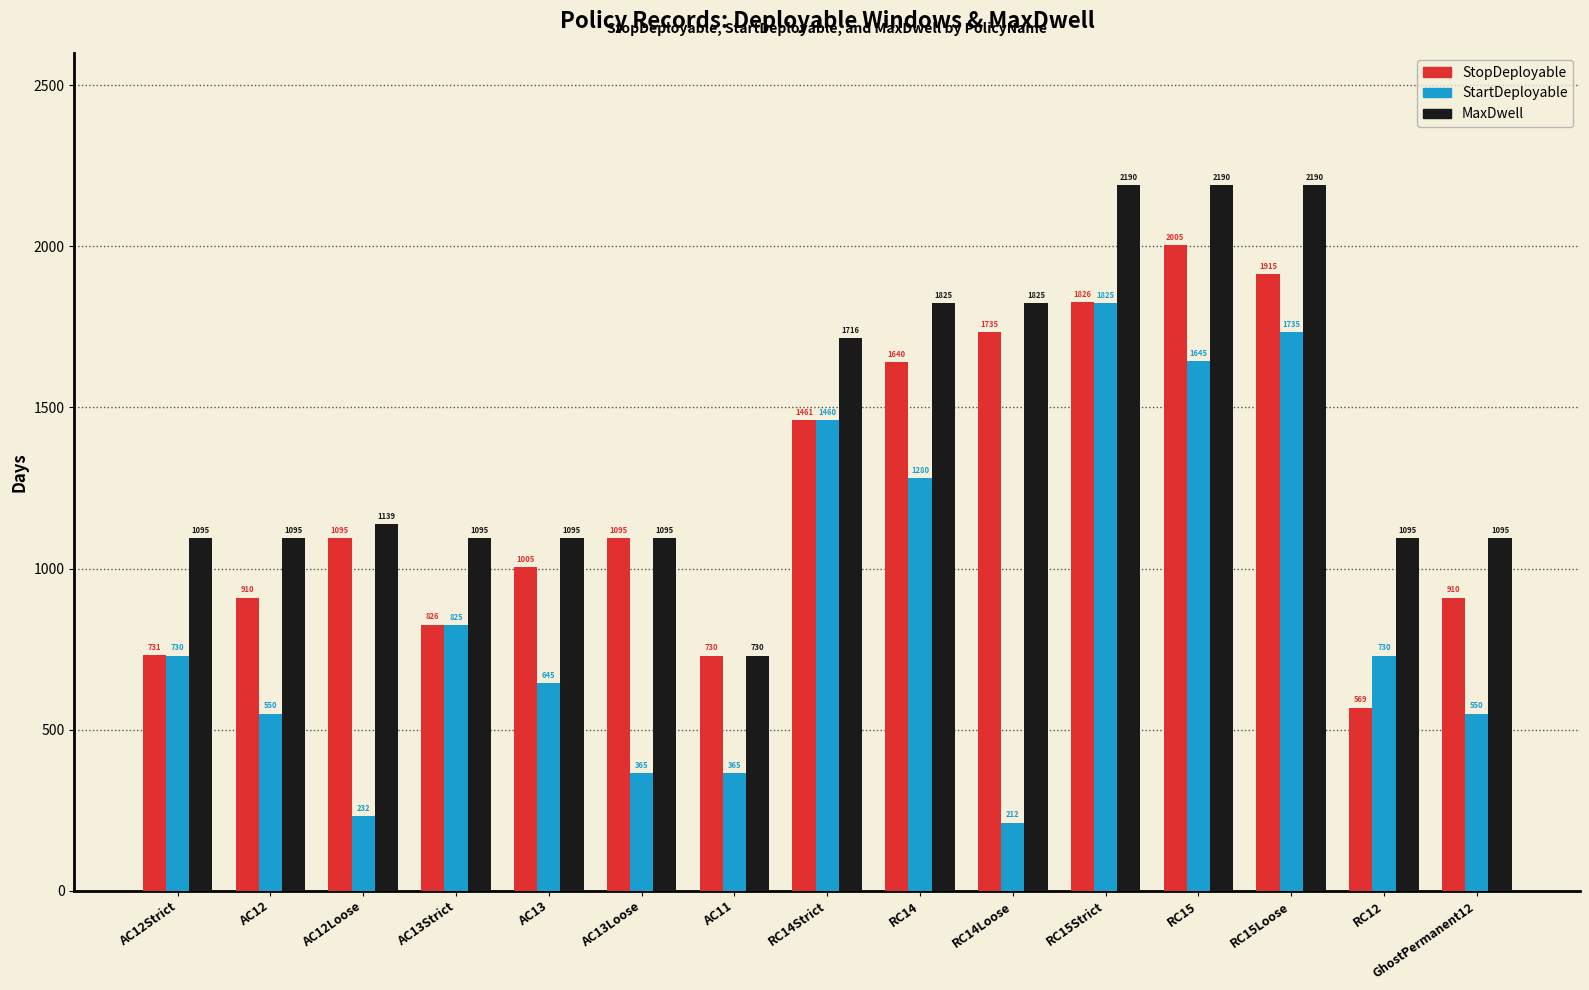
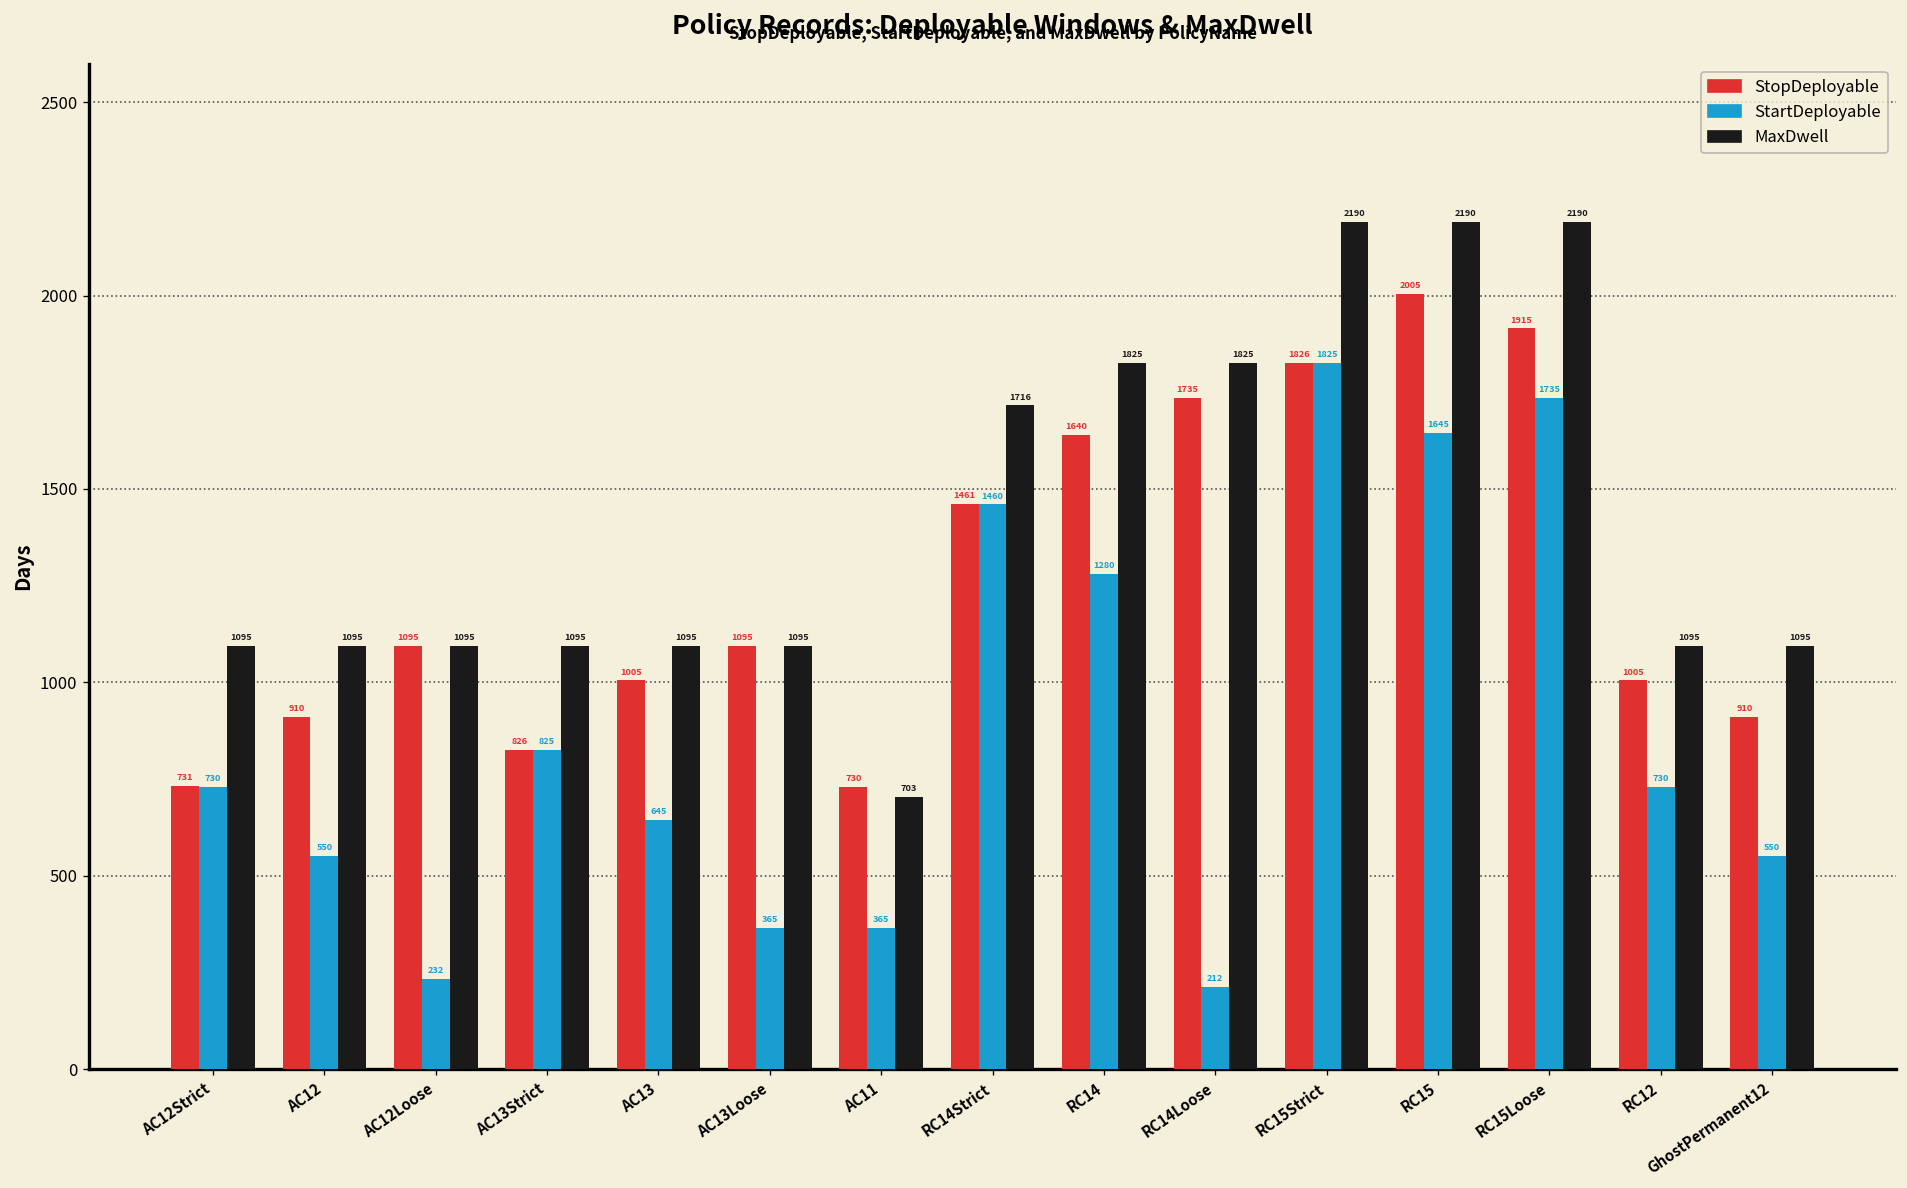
  {
    "StopDeployable": {
      "AC12Strict": 731,
      "AC12": 910,
      "AC12Loose": 1095,
      "AC13Strict": 826,
      "AC13": 1005,
      "AC13Loose": 1095,
      "AC11": 730,
      "RC14Strict": 1461,
      "RC14": 1640,
      "RC14Loose": 1735,
      "RC15Strict": 1826,
      "RC15": 2005,
      "RC15Loose": 1915,
-     "RC12": 569,
+     "RC12": 1005,
      "GhostPermanent12": 910
    },
    "StartDeployable": {
      "AC12Strict": 730,
      "AC12": 550,
      "AC12Loose": 232,
      "AC13Strict": 825,
      "AC13": 645,
      "AC13Loose": 365,
      "AC11": 365,
      "RC14Strict": 1460,
      "RC14": 1280,
      "RC14Loose": 212,
      "RC15Strict": 1825,
      "RC15": 1645,
      "RC15Loose": 1735,
      "RC12": 730,
      "GhostPermanent12": 550
    },
    "MaxDwell": {
      "AC12Strict": 1095,
      "AC12": 1095,
-     "AC12Loose": 1139,
+     "AC12Loose": 1095,
      "AC13Strict": 1095,
      "AC13": 1095,
      "AC13Loose": 1095,
-     "AC11": 730,
+     "AC11": 703,
      "RC14Strict": 1716,
      "RC14": 1825,
      "RC14Loose": 1825,
      "RC15Strict": 2190,
      "RC15": 2190,
      "RC15Loose": 2190,
      "RC12": 1095,
      "GhostPermanent12": 1095
    }
  }
